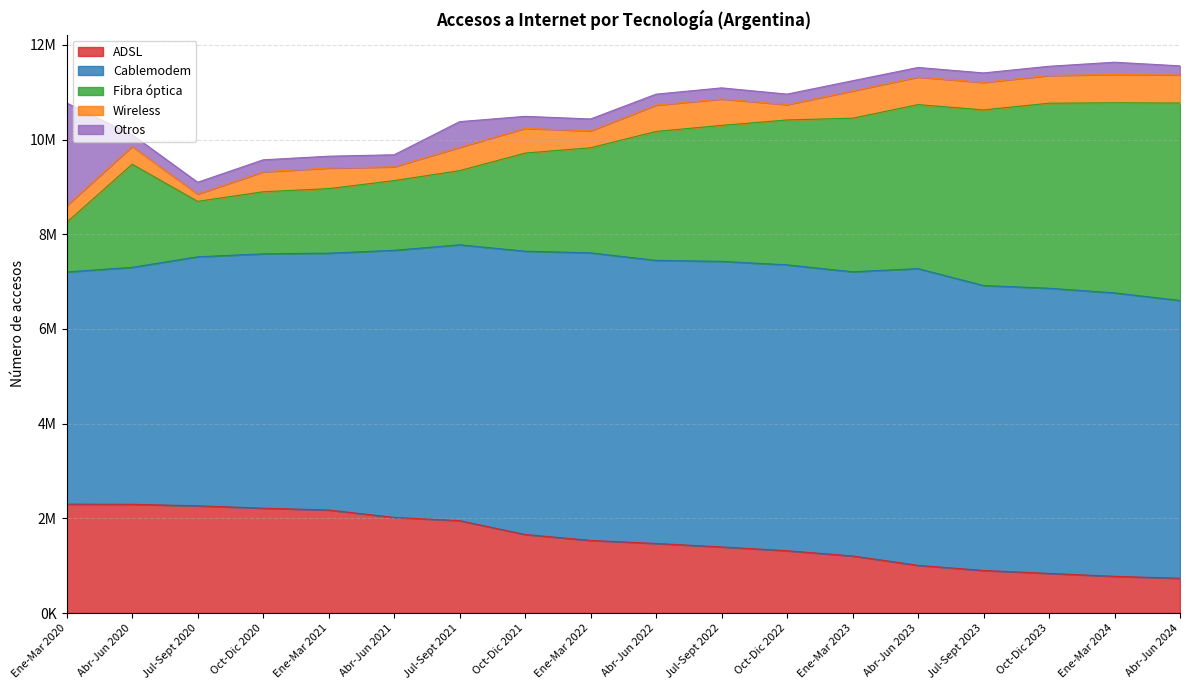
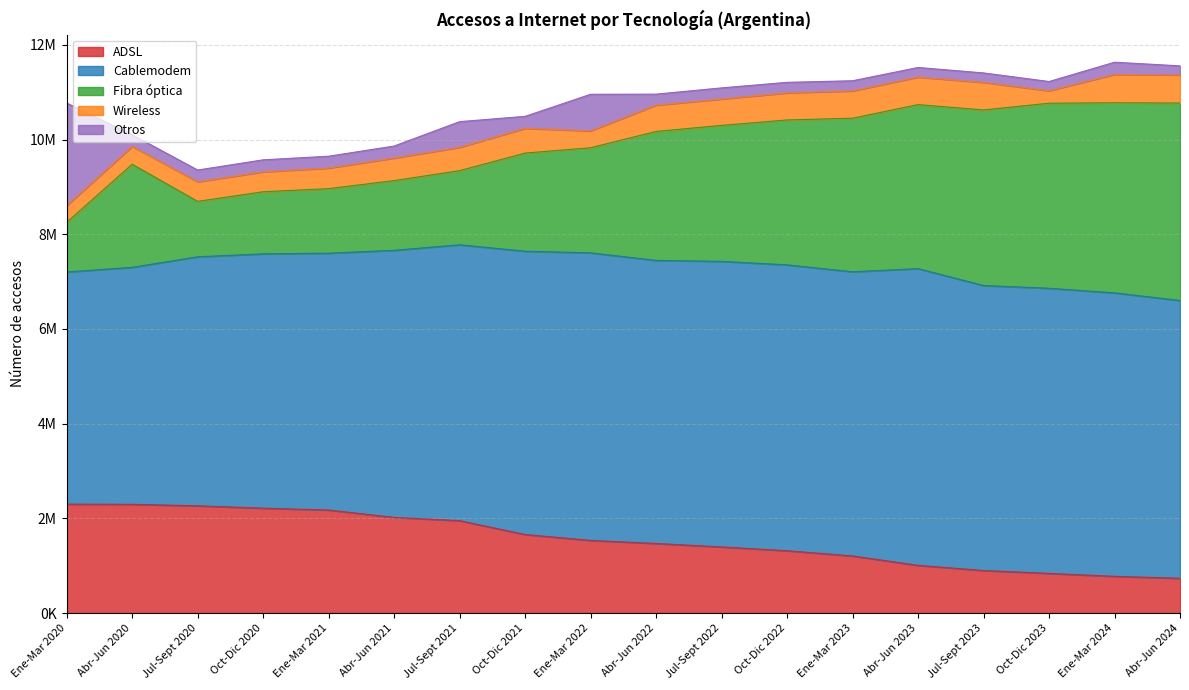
  {
    "ADSL": {
      "Ene-Mar 2020": 2300000,
      "Abr-Jun 2020": 2300000,
      "Jul-Sept 2020": 2300000,
      "Oct-Dic 2020": 2200000,
      "Ene-Mar 2021": 2200000,
      "Abr-Jun 2021": 2000000,
      "Jul-Sept 2021": 2000000,
      "Oct-Dic 2021": 1700000,
      "Ene-Mar 2022": 1500000,
      "Abr-Jun 2022": 1500000,
      "Jul-Sept 2022": 1400000,
      "Oct-Dic 2022": 1300000,
      "Ene-Mar 2023": 1200000,
      "Abr-Jun 2023": 1000000,
      "Jul-Sept 2023": 900000,
      "Oct-Dic 2023": 800000,
      "Ene-Mar 2024": 800000,
      "Abr-Jun 2024": 700000
    },
    "Cablemodem": {
      "Ene-Mar 2020": 4900000,
      "Abr-Jun 2020": 5000000,
      "Jul-Sept 2020": 5300000,
      "Oct-Dic 2020": 5400000,
      "Ene-Mar 2021": 5400000,
      "Abr-Jun 2021": 5600000,
      "Jul-Sept 2021": 5800000,
      "Oct-Dic 2021": 6000000,
      "Ene-Mar 2022": 6100000,
      "Abr-Jun 2022": 6000000,
      "Jul-Sept 2022": 6000000,
      "Oct-Dic 2022": 6000000,
      "Ene-Mar 2023": 6000000,
      "Abr-Jun 2023": 6300000,
      "Jul-Sept 2023": 6000000,
      "Oct-Dic 2023": 6000000,
      "Ene-Mar 2024": 6000000,
      "Abr-Jun 2024": 5900000
    },
    "Fibra óptica": {
      "Ene-Mar 2020": 1000000,
      "Abr-Jun 2020": 2200000,
      "Jul-Sept 2020": 1200000,
      "Oct-Dic 2020": 1300000,
      "Ene-Mar 2021": 1400000,
      "Abr-Jun 2021": 1500000,
      "Jul-Sept 2021": 1600000,
      "Oct-Dic 2021": 2100000,
      "Ene-Mar 2022": 2200000,
      "Abr-Jun 2022": 2700000,
      "Jul-Sept 2022": 2900000,
      "Oct-Dic 2022": 3100000,
      "Ene-Mar 2023": 3200000,
      "Abr-Jun 2023": 3500000,
      "Jul-Sept 2023": 3700000,
      "Oct-Dic 2023": 3900000,
      "Ene-Mar 2024": 4000000,
      "Abr-Jun 2024": 4200000
    },
    "Wireless": {
      "Ene-Mar 2020": 400000,
      "Abr-Jun 2020": 400000,
-     "Jul-Sept 2020": 200000,
+     "Jul-Sept 2020": 400000,
      "Oct-Dic 2020": 400000,
      "Ene-Mar 2021": 400000,
-     "Abr-Jun 2021": 300000,
+     "Abr-Jun 2021": 500000,
      "Jul-Sept 2021": 500000,
      "Oct-Dic 2021": 500000,
      "Ene-Mar 2022": 400000,
      "Abr-Jun 2022": 600000,
      "Jul-Sept 2022": 600000,
-     "Oct-Dic 2022": 300000,
+     "Oct-Dic 2022": 600000,
      "Ene-Mar 2023": 600000,
      "Abr-Jun 2023": 600000,
      "Jul-Sept 2023": 600000,
-     "Oct-Dic 2023": 600000,
+     "Oct-Dic 2023": 300000,
      "Ene-Mar 2024": 600000,
      "Abr-Jun 2024": 600000
    },
    "Otros": {
      "Ene-Mar 2020": 2200000,
      "Jul-Sept 2020": 200000,
      "Oct-Dic 2020": 300000,
      "Ene-Mar 2021": 300000,
      "Abr-Jun 2021": 300000,
      "Jul-Sept 2021": 500000,
      "Oct-Dic 2021": 300000,
-     "Ene-Mar 2022": 300000,
+     "Ene-Mar 2022": 800000,
      "Abr-Jun 2022": 200000,
      "Jul-Sept 2022": 200000,
      "Oct-Dic 2022": 200000,
      "Ene-Mar 2023": 200000,
      "Abr-Jun 2023": 200000,
      "Jul-Sept 2023": 200000,
      "Oct-Dic 2023": 200000,
      "Ene-Mar 2024": 300000,
      "Abr-Jun 2024": 200000
    }
  }
